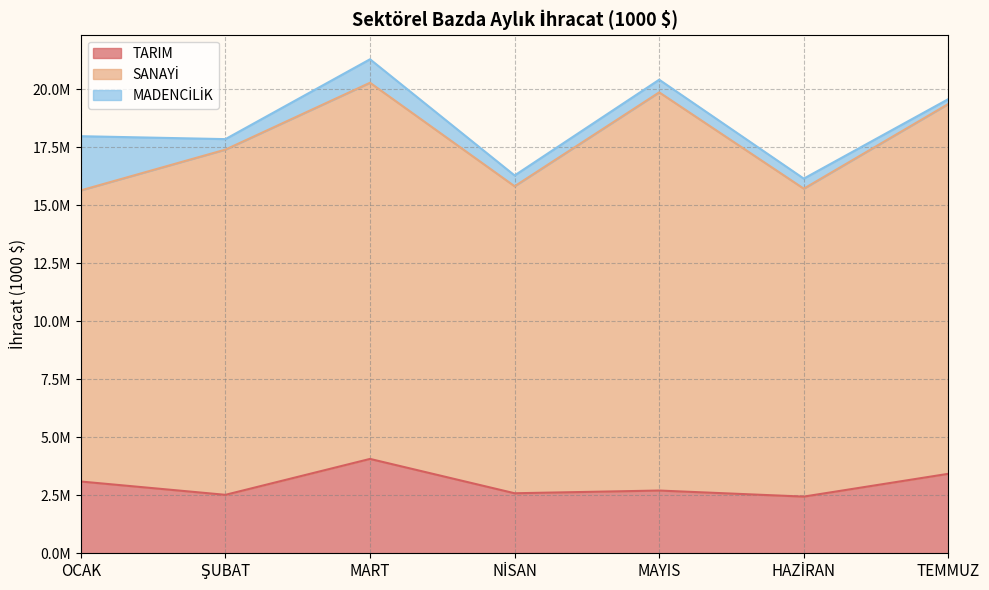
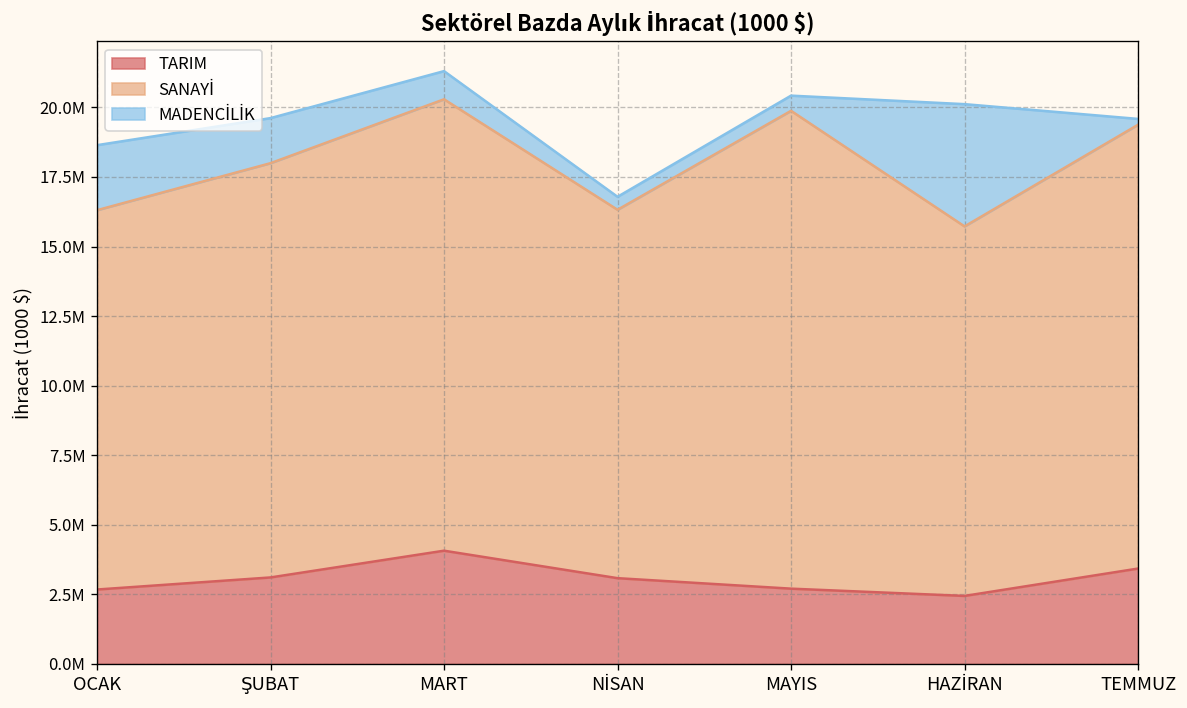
  {
    "TARIM": {
-     "OCAK": 3100000,
-     "ŞUBAT": 2500000,
+     "OCAK": 2700000,
+     "ŞUBAT": 3100000,
      "MART": 4100000,
-     "NİSAN": 2600000,
+     "NİSAN": 3100000,
      "MAYIS": 2700000,
      "HAZİRAN": 2400000,
      "TEMMUZ": 3400000
    },
    "SANAYİ": {
-     "OCAK": 12600000,
+     "OCAK": 13600000,
      "ŞUBAT": 14900000,
      "MART": 16200000,
      "NİSAN": 13200000,
      "MAYIS": 17200000,
      "HAZİRAN": 13300000,
      "TEMMUZ": 15900000
    },
    "MADENCİLİK": {
      "OCAK": 2300000,
-     "ŞUBAT": 500000,
+     "ŞUBAT": 1600000,
      "MART": 1000000,
      "NİSAN": 500000,
      "MAYIS": 500000,
-     "HAZİRAN": 400000,
+     "HAZİRAN": 4400000,
      "TEMMUZ": 200000
    }
  }
